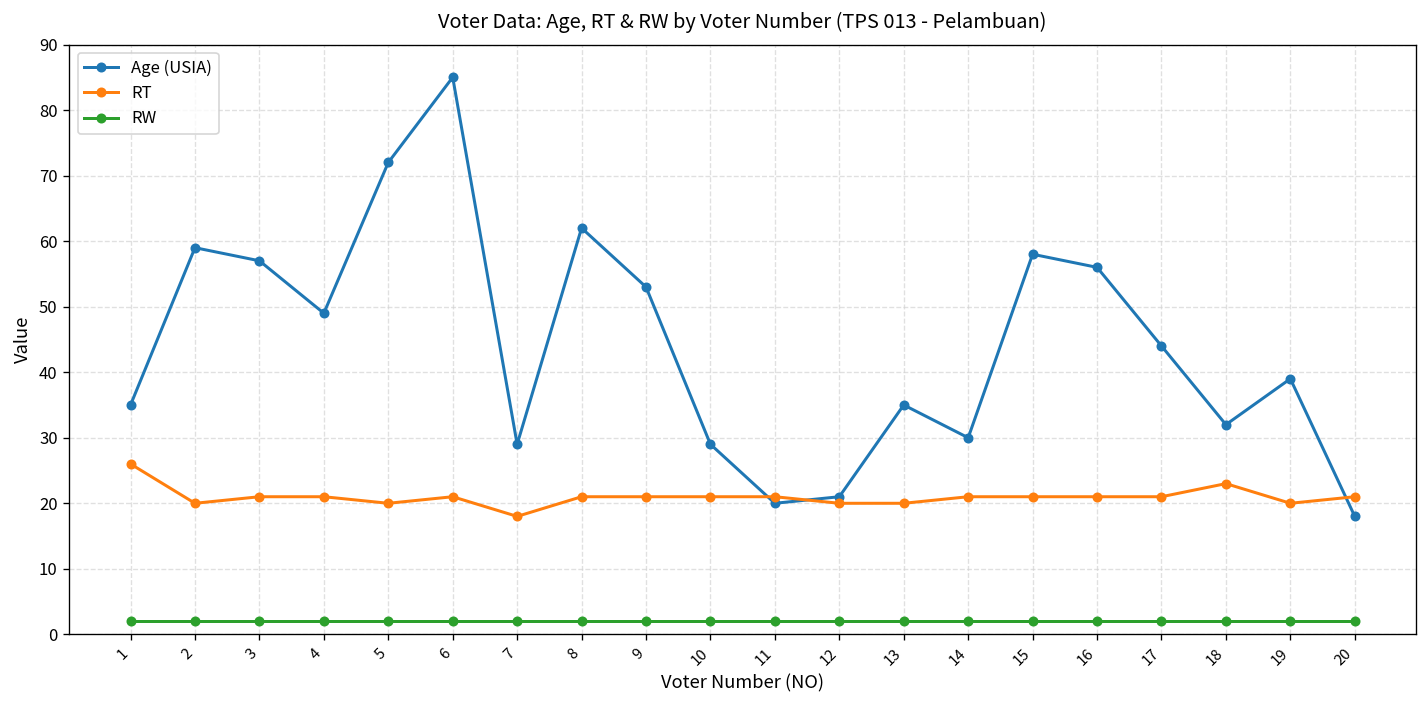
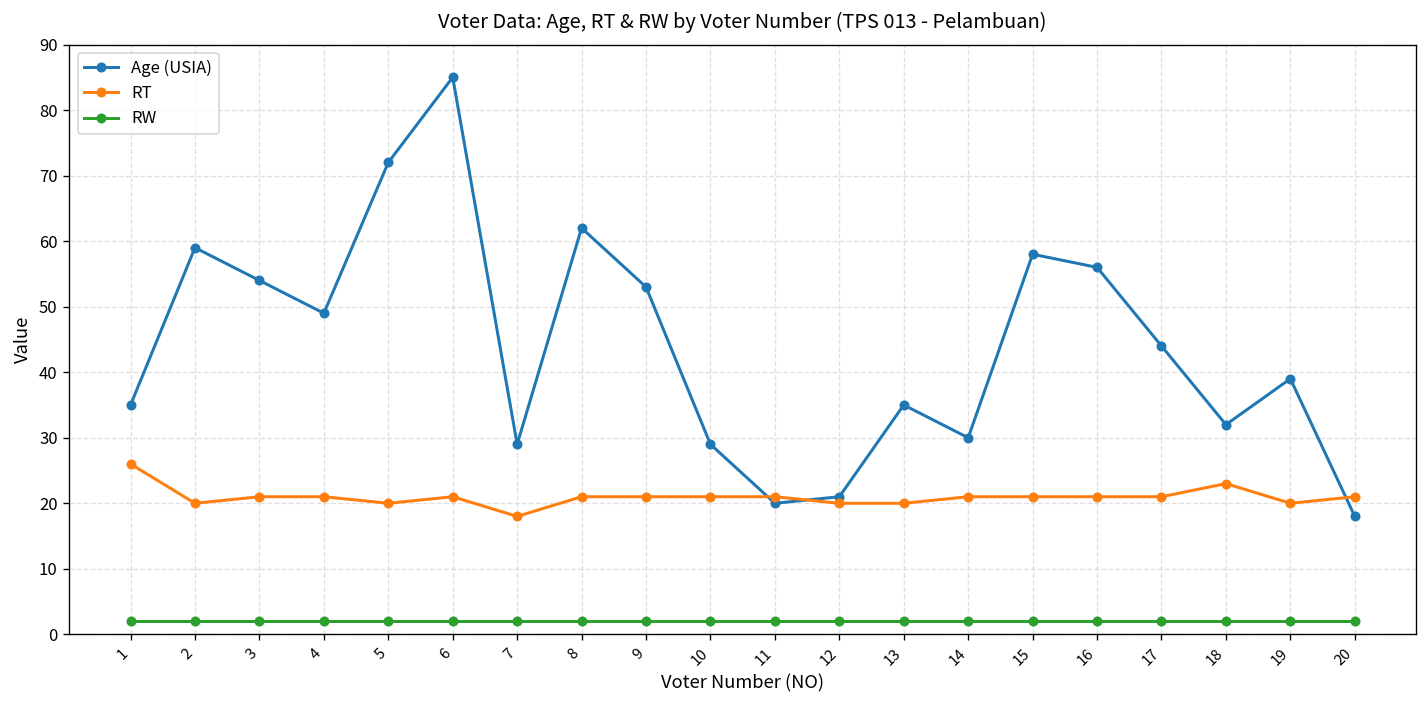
  {
    "Age (USIA)": {
      "1": 35,
      "2": 59,
-     "3": 57,
+     "3": 54,
      "4": 49,
      "5": 72,
      "6": 85,
      "7": 29,
      "8": 62,
      "9": 53,
      "10": 29,
      "11": 20,
      "12": 21,
      "13": 35,
      "14": 30,
      "15": 58,
      "16": 56,
      "17": 44,
      "18": 32,
      "19": 39,
      "20": 18
    },
    "RT": {
      "1": 26,
      "2": 20,
      "3": 21,
      "4": 21,
      "5": 20,
      "6": 21,
      "7": 18,
      "8": 21,
      "9": 21,
      "10": 21,
      "11": 21,
      "12": 20,
      "13": 20,
      "14": 21,
      "15": 21,
      "16": 21,
      "17": 21,
      "18": 23,
      "19": 20,
      "20": 21
    },
    "RW": {
      "1": 2,
      "2": 2,
      "3": 2,
      "4": 2,
      "5": 2,
      "6": 2,
      "7": 2,
      "8": 2,
      "9": 2,
      "10": 2,
      "11": 2,
      "12": 2,
      "13": 2,
      "14": 2,
      "15": 2,
      "16": 2,
      "17": 2,
      "18": 2,
      "19": 2,
      "20": 2
    }
  }
